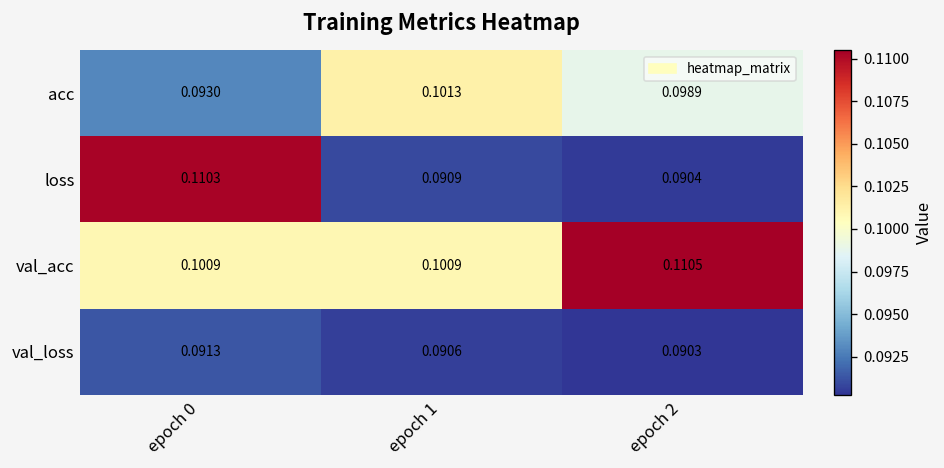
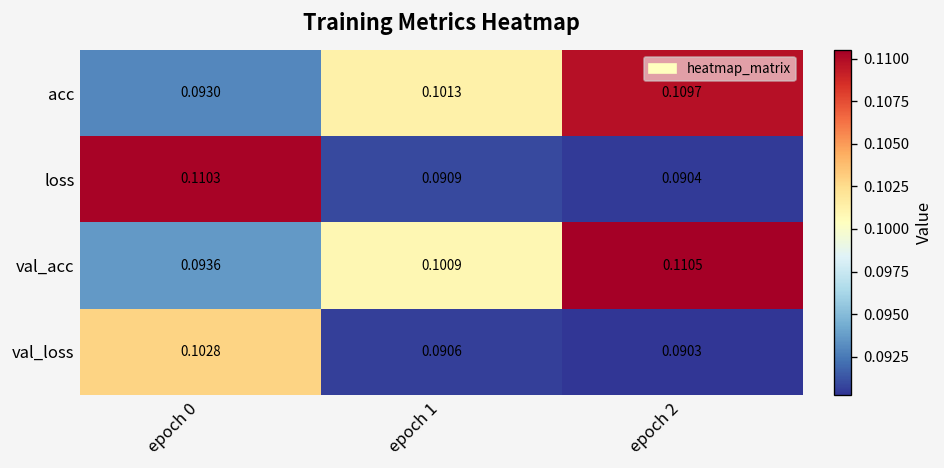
  {
    "acc": {
      "epoch 0": 0.0930,
      "epoch 1": 0.1013,
-     "epoch 2": 0.0989
+     "epoch 2": 0.1097
    },
    "loss": {
      "epoch 0": 0.1103,
      "epoch 1": 0.0909,
      "epoch 2": 0.0904
    },
    "val_acc": {
-     "epoch 0": 0.1009,
+     "epoch 0": 0.0936,
      "epoch 1": 0.1009,
      "epoch 2": 0.1105
    },
    "val_loss": {
-     "epoch 0": 0.0913,
+     "epoch 0": 0.1028,
      "epoch 1": 0.0906,
      "epoch 2": 0.0903
    }
  }
